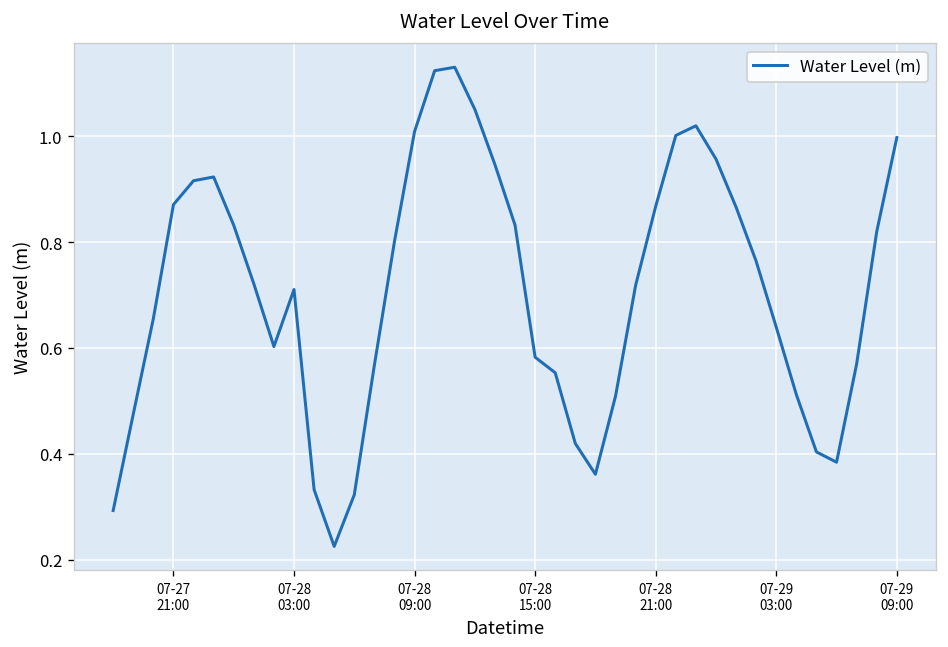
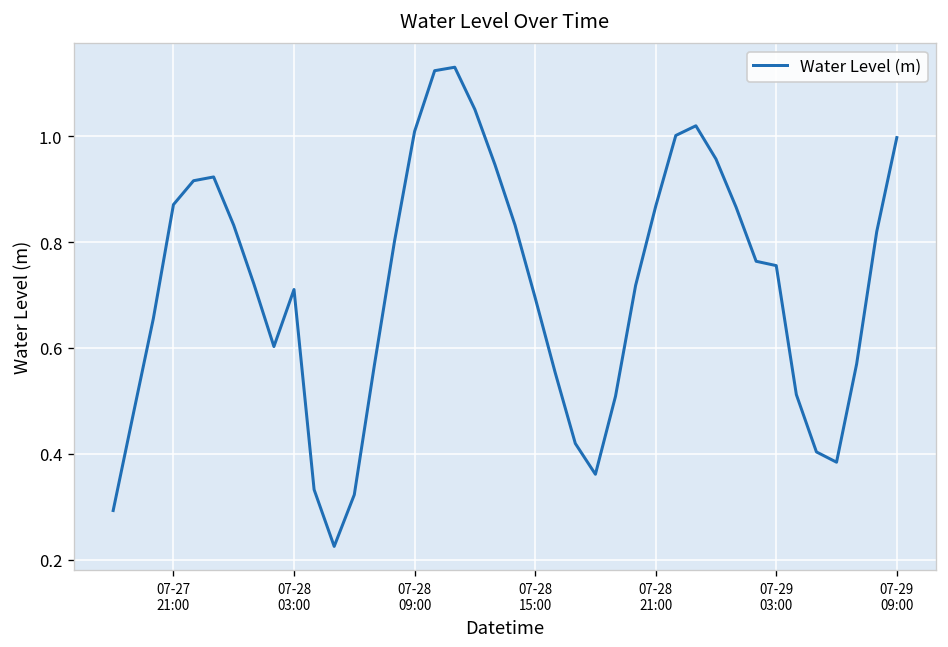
  {
    "07-27 21:00": 0.87,
    "07-28 03:00": 0.71,
    "07-28 09:00": 1.01,
-   "07-28 15:00": 0.58,
+   "07-28 15:00": 0.70,
    "07-28 21:00": 0.87,
-   "07-29 03:00": 0.64,
+   "07-29 03:00": 0.76,
    "07-29 09:00": 1.00
  }
